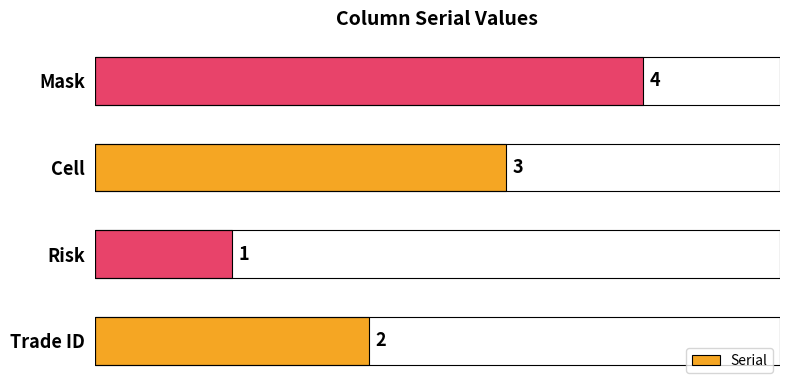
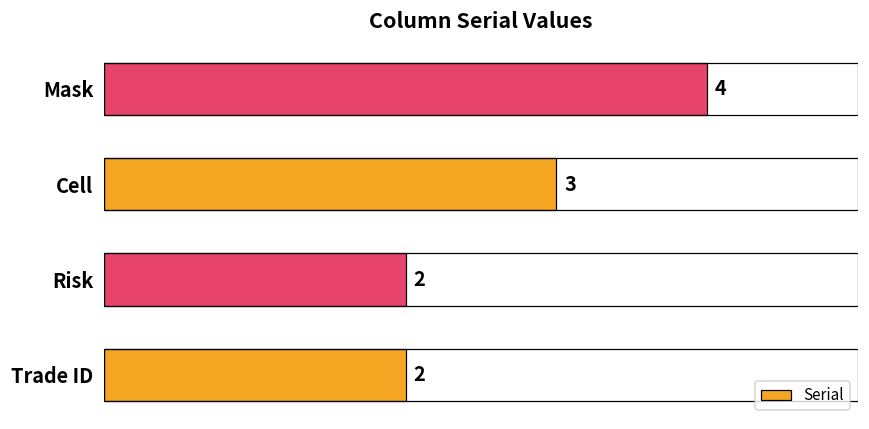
  {
    "Mask": 4,
    "Cell": 3,
-   "Risk": 1,
+   "Risk": 2,
    "Trade ID": 2
  }
